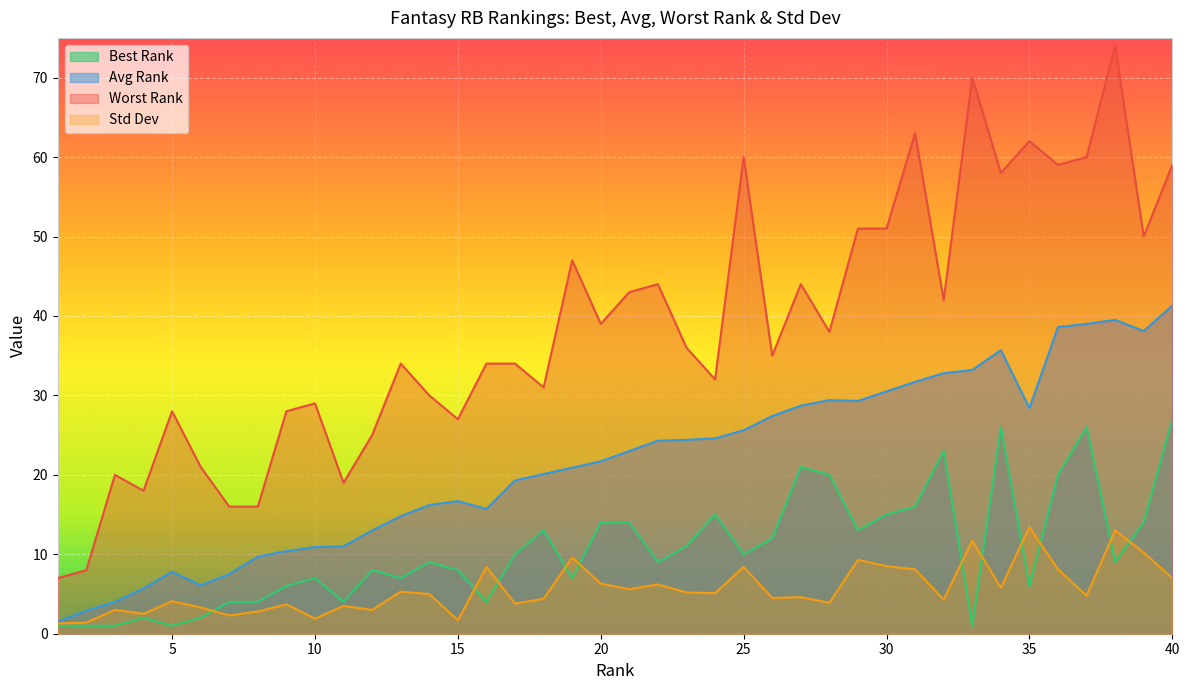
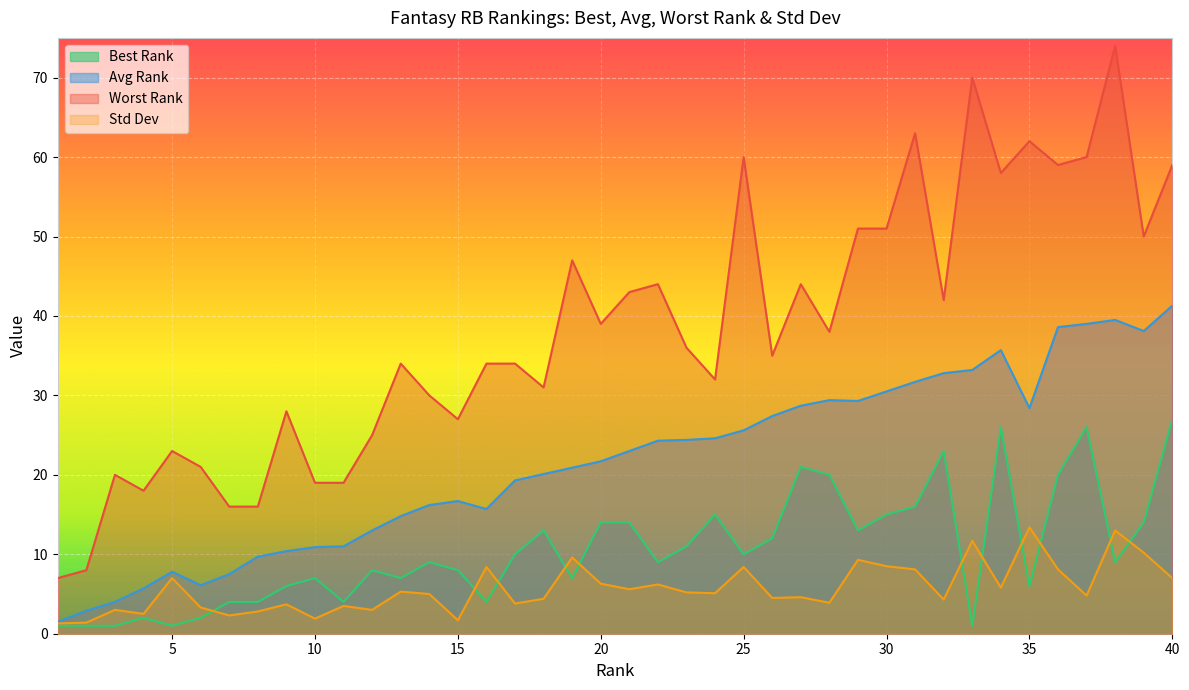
  {
    "Best Rank": {
      "5": 1,
      "10": 7,
      "15": 8,
      "20": 14,
      "25": 10,
      "30": 15,
      "35": 6,
      "40": 27
    },
    "Avg Rank": {
      "5": 8,
      "10": 11,
      "15": 17,
      "20": 22,
      "25": 26,
      "30": 31,
      "35": 28,
      "40": 41
    },
    "Worst Rank": {
-     "5": 28,
-     "10": 29,
+     "5": 23,
+     "10": 19,
      "15": 27,
      "20": 39,
      "25": 60,
      "30": 51,
      "35": 62,
      "40": 59
    },
    "Std Dev": {
-     "5": 4,
+     "5": 7,
      "10": 2,
      "15": 2,
      "20": 6,
      "25": 8,
      "30": 9,
      "35": 13,
      "40": 7
    }
  }
